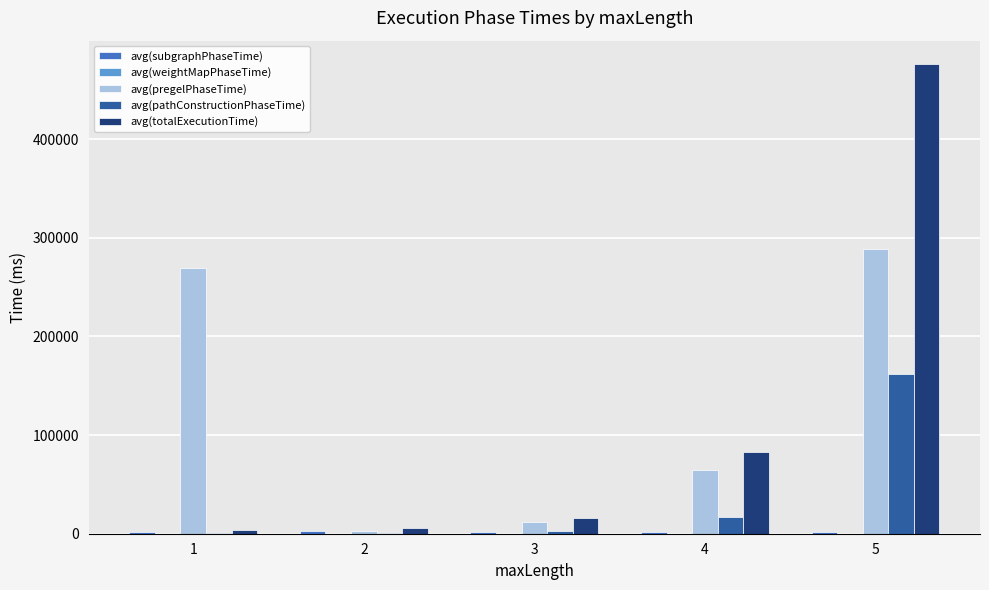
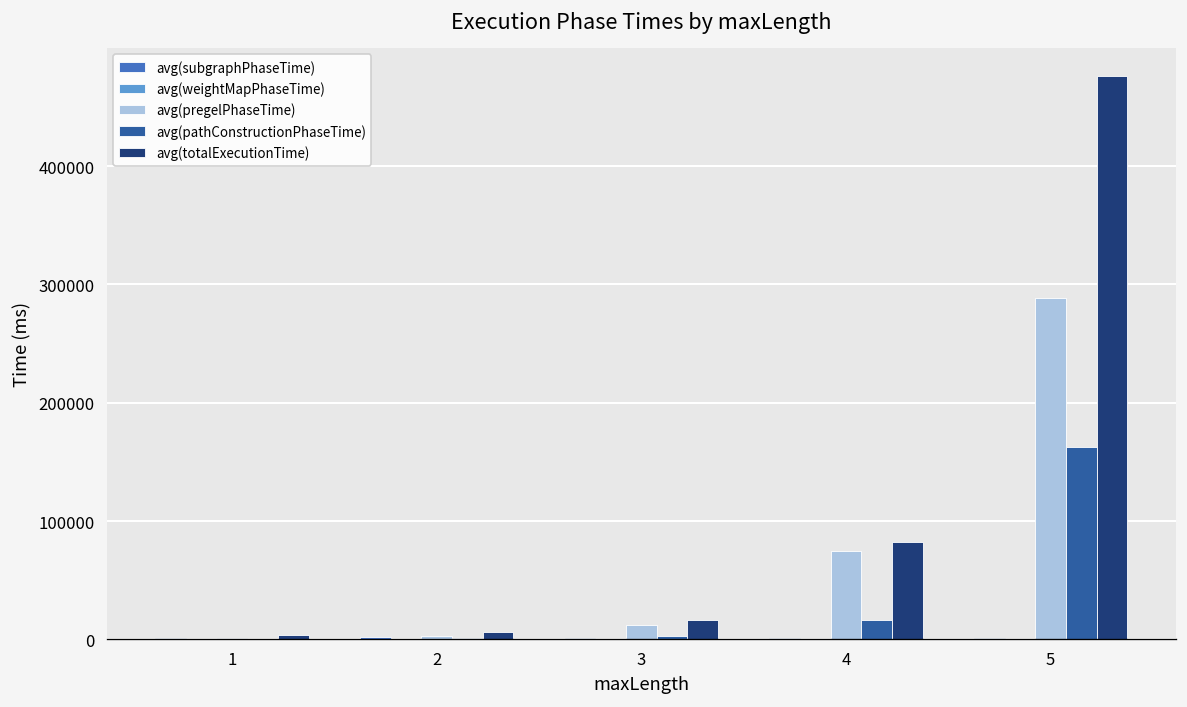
  {
    "avg(pregelPhaseTime)": {
-     "1": 270000,
+     "1": 0,
      "2": 0,
      "3": 10000,
-     "4": 60000,
+     "4": 70000,
      "5": 290000
    }
  }
